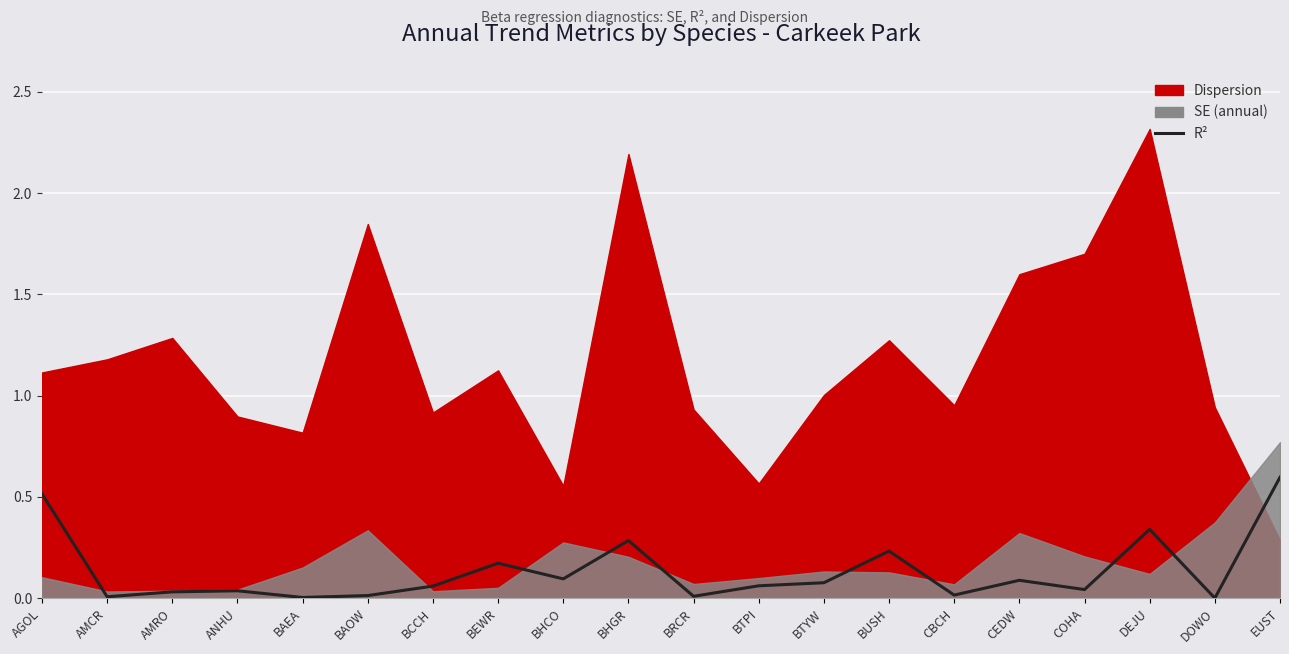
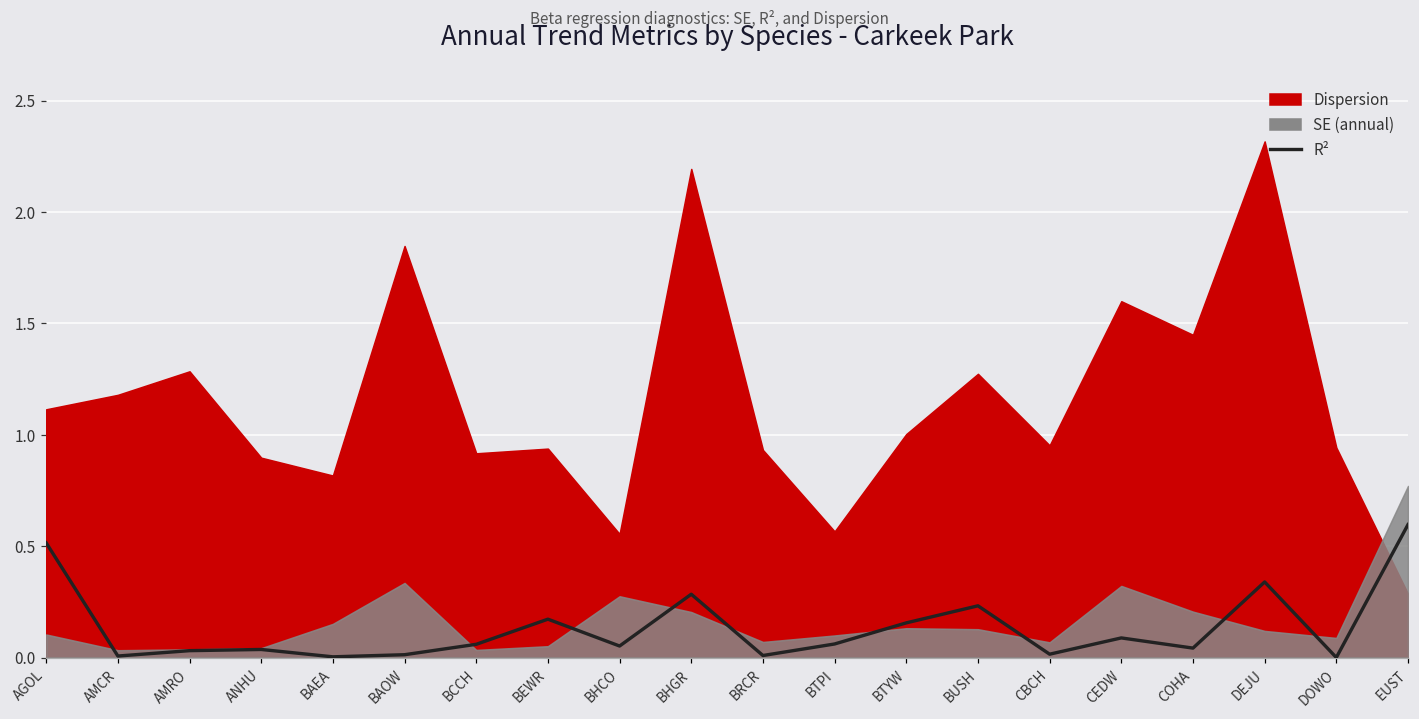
  {
    "R²": {
      "AGOL": 0.51,
      "AMCR": 0.01,
      "BAEA": 0.00,
      "BAOW": 0.01,
      "BCCH": 0.06,
      "BEWR": 0.17,
-     "BHCO": 0.10,
+     "BHCO": 0.05,
      "BHGR": 0.28,
      "BRCR": 0.01,
      "BTPI": 0.06,
-     "BTYW": 0.08,
+     "BTYW": 0.16,
      "BUSH": 0.23,
      "CBCH": 0.02,
      "CEDW": 0.09,
      "COHA": 0.04,
      "DEJU": 0.34,
      "DOWO": 0.00,
      "EUST": 0.60
    },
    "Dispersion": {
      "AGOL": 1.11,
      "AMCR": 1.18,
      "AMRO": 1.28,
      "ANHU": 0.90,
      "BAEA": 0.82,
      "BAOW": 1.85,
      "BCCH": 0.92,
-     "BEWR": 1.12,
+     "BEWR": 0.94,
      "BHCO": 0.55,
      "BHGR": 2.19,
      "BRCR": 0.93,
      "BTPI": 0.57,
      "BTYW": 1.00,
      "BUSH": 1.27,
      "CBCH": 0.95,
      "CEDW": 1.60,
-     "COHA": 1.70,
+     "COHA": 1.45,
      "DEJU": 2.32,
      "DOWO": 0.94,
      "EUST": 0.29
    },
    "SE (annual)": {
      "AGOL": 0.10,
      "AMCR": 0.03,
      "BAEA": 0.15,
      "BAOW": 0.33,
      "BCCH": 0.03,
      "BEWR": 0.05,
      "BHCO": 0.28,
      "BHGR": 0.20,
      "BRCR": 0.07,
      "BTPI": 0.10,
      "BTYW": 0.13,
      "BUSH": 0.13,
      "CBCH": 0.07,
      "CEDW": 0.32,
      "COHA": 0.21,
      "DEJU": 0.12,
-     "DOWO": 0.37,
+     "DOWO": 0.09,
      "EUST": 0.77
    }
  }
